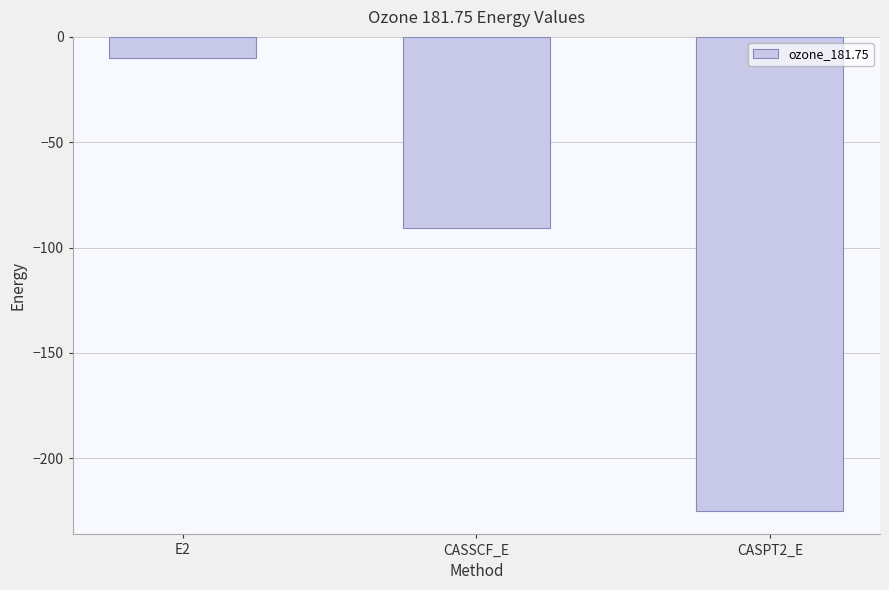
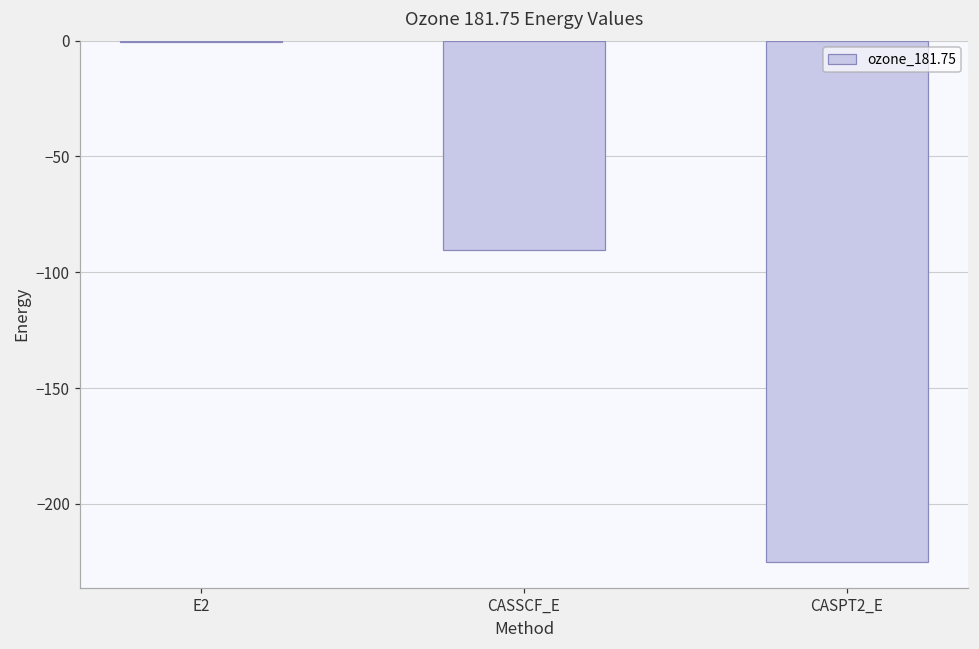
  {
-   "E2": -10,
+   "E2": -1,
    "CASSCF_E": -91,
    "CASPT2_E": -225
  }
